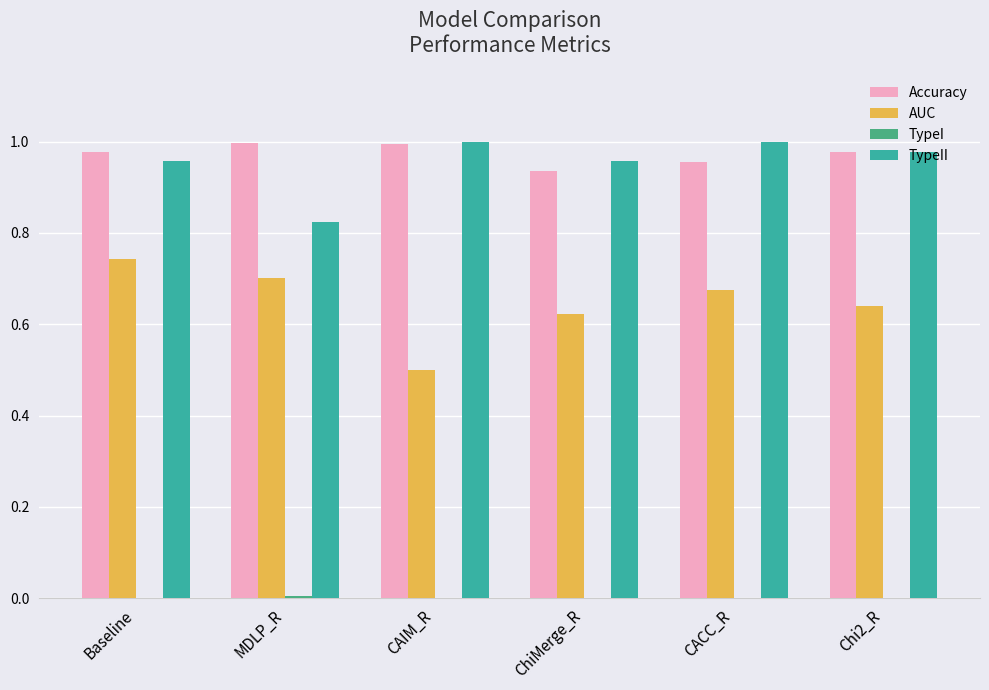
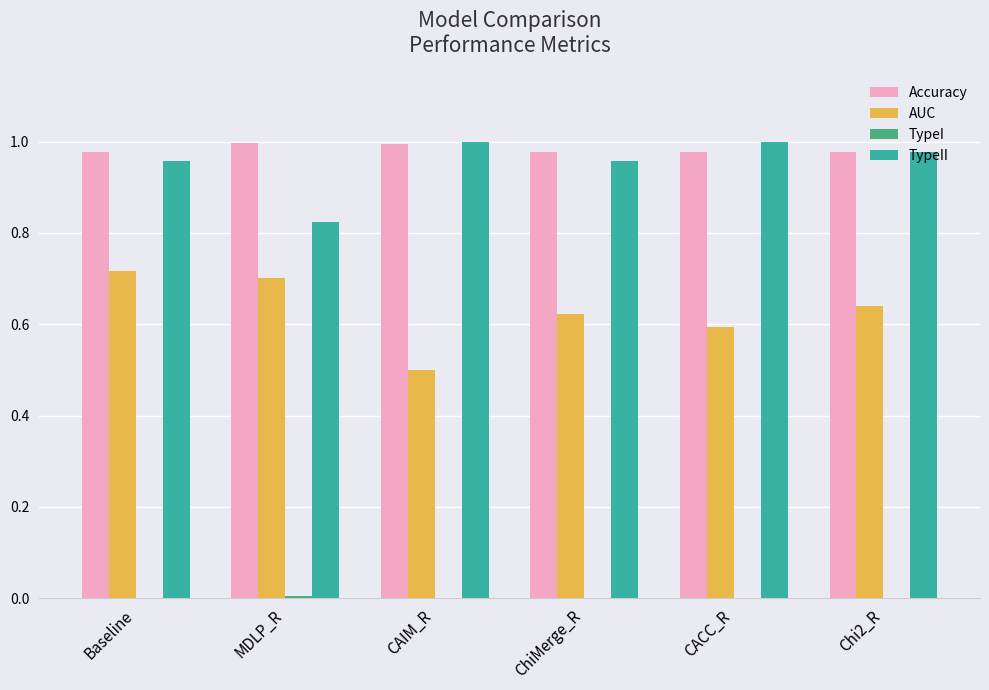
  {
    "Accuracy": {
      "Baseline": 0.98,
      "MDLP_R": 1.00,
      "CAIM_R": 1.00,
-     "ChiMerge_R": 0.94,
-     "CACC_R": 0.96,
+     "ChiMerge_R": 0.98,
+     "CACC_R": 0.98,
      "Chi2_R": 0.98
    },
    "AUC": {
-     "Baseline": 0.74,
+     "Baseline": 0.72,
      "MDLP_R": 0.70,
      "CAIM_R": 0.50,
      "ChiMerge_R": 0.62,
-     "CACC_R": 0.67,
+     "CACC_R": 0.59,
      "Chi2_R": 0.64
    }
  }
